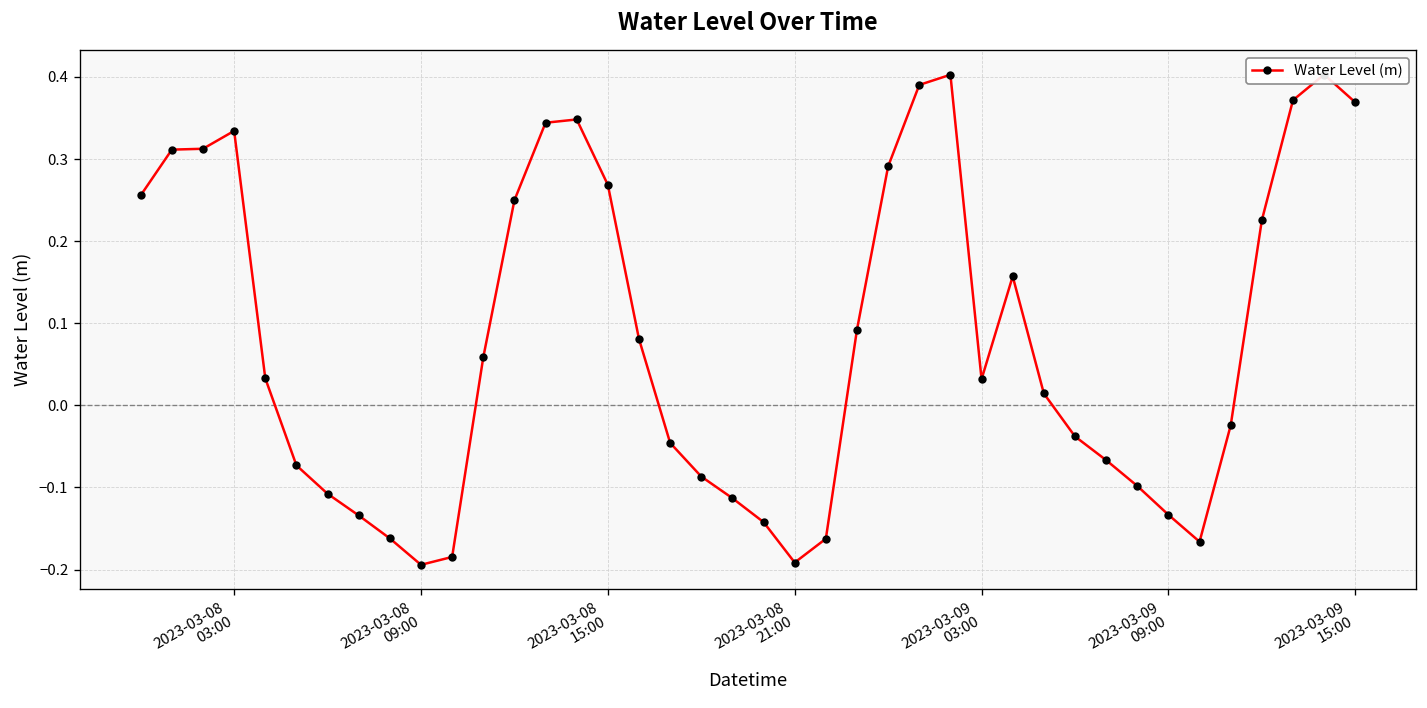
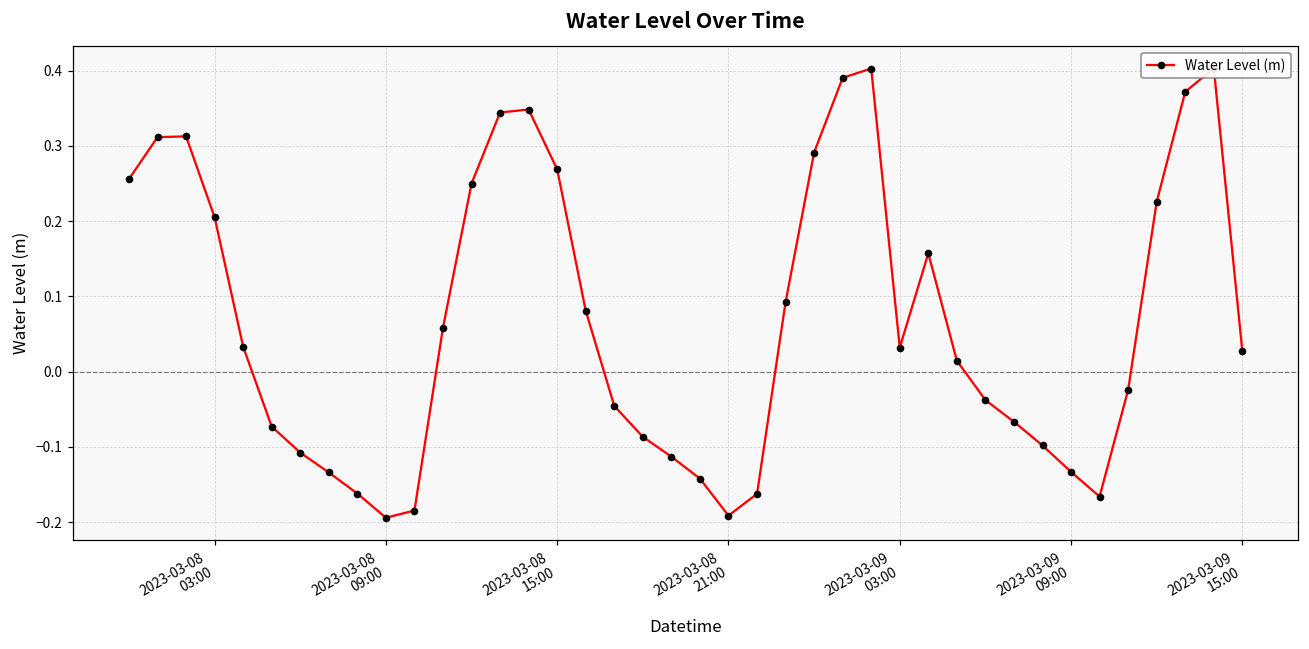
  {
-   "2023-03-08 03:00": 0.33,
+   "2023-03-08 03:00": 0.21,
    "2023-03-08 09:00": -0.19,
    "2023-03-08 15:00": 0.27,
    "2023-03-08 21:00": -0.19,
    "2023-03-09 03:00": 0.03,
    "2023-03-09 09:00": -0.13,
-   "2023-03-09 15:00": 0.37
+   "2023-03-09 15:00": 0.03
  }
